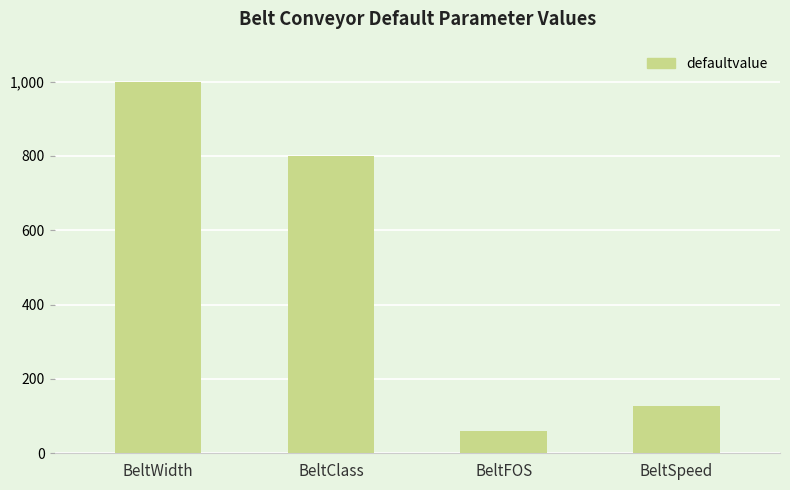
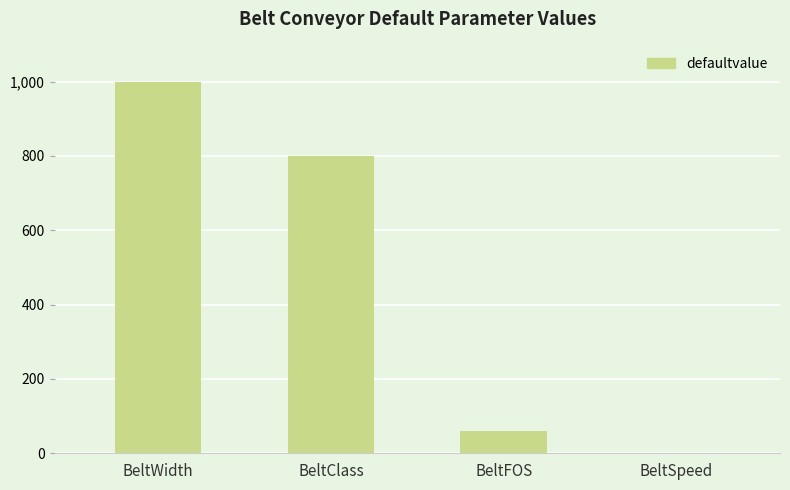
  {
    "BeltWidth": "1,000",
    "BeltClass": "800",
    "BeltFOS": "60",
-   "BeltSpeed": "130"
+   "BeltSpeed": "0"
  }
